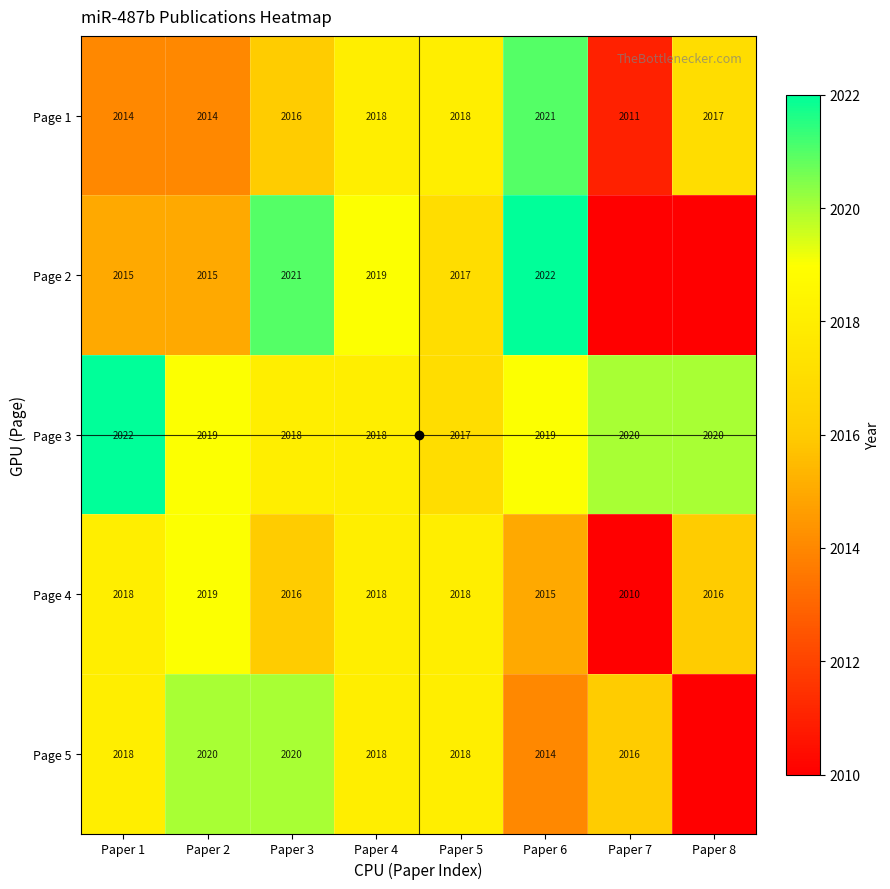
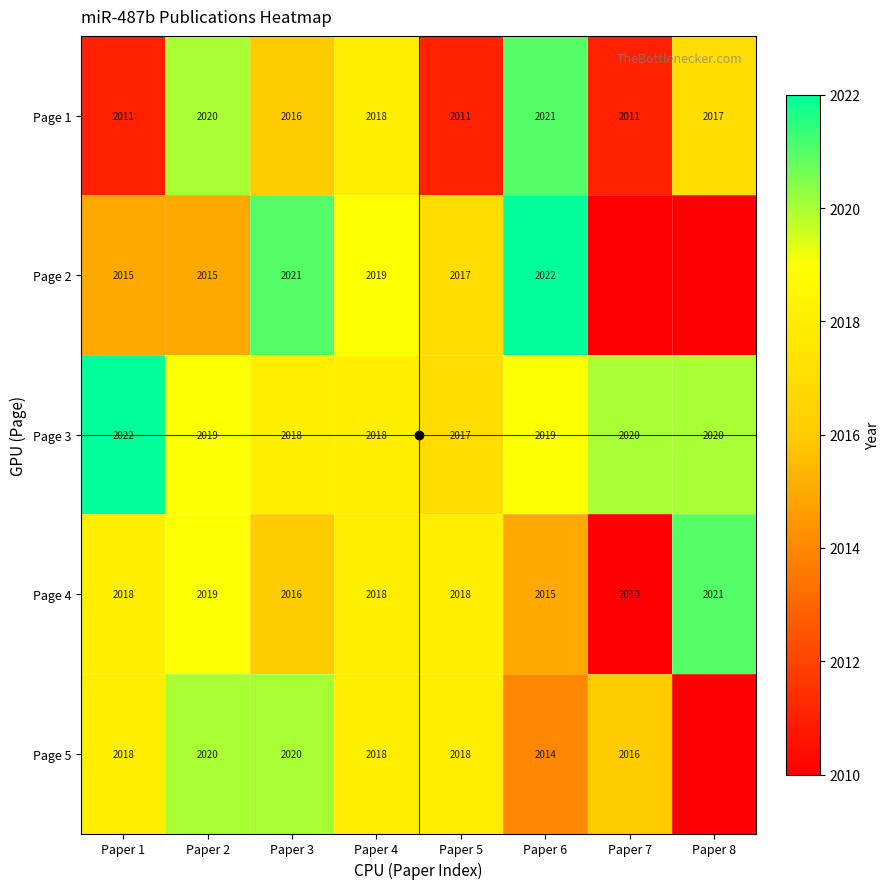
  {
    "Page 1": {
-     "Paper 1": 2014,
-     "Paper 2": 2014,
+     "Paper 1": 2011,
+     "Paper 2": 2020,
      "Paper 3": 2016,
      "Paper 4": 2018,
-     "Paper 5": 2018,
+     "Paper 5": 2011,
      "Paper 6": 2021,
      "Paper 7": 2011
    },
    "Page 2": {
      "Paper 1": 2015,
      "Paper 2": 2015,
      "Paper 3": 2021,
      "Paper 4": 2019,
      "Paper 5": 2017,
      "Paper 6": 2022
    },
    "Page 3": {
      "Paper 1": 2022,
      "Paper 2": 2019,
      "Paper 3": 2018,
      "Paper 4": 2018,
      "Paper 5": 2017,
      "Paper 6": 2019,
      "Paper 7": 2020,
      "Paper 8": 2020
    },
    "Page 4": {
      "Paper 1": 2018,
      "Paper 2": 2019,
      "Paper 3": 2016,
      "Paper 4": 2018,
      "Paper 5": 2018,
      "Paper 6": 2015,
      "Paper 7": 2010,
-     "Paper 8": 2016
+     "Paper 8": 2021
    },
    "Page 5": {
      "Paper 1": 2018,
      "Paper 2": 2020,
      "Paper 3": 2020,
      "Paper 4": 2018,
      "Paper 5": 2018,
      "Paper 6": 2014,
      "Paper 7": 2016
    }
  }
